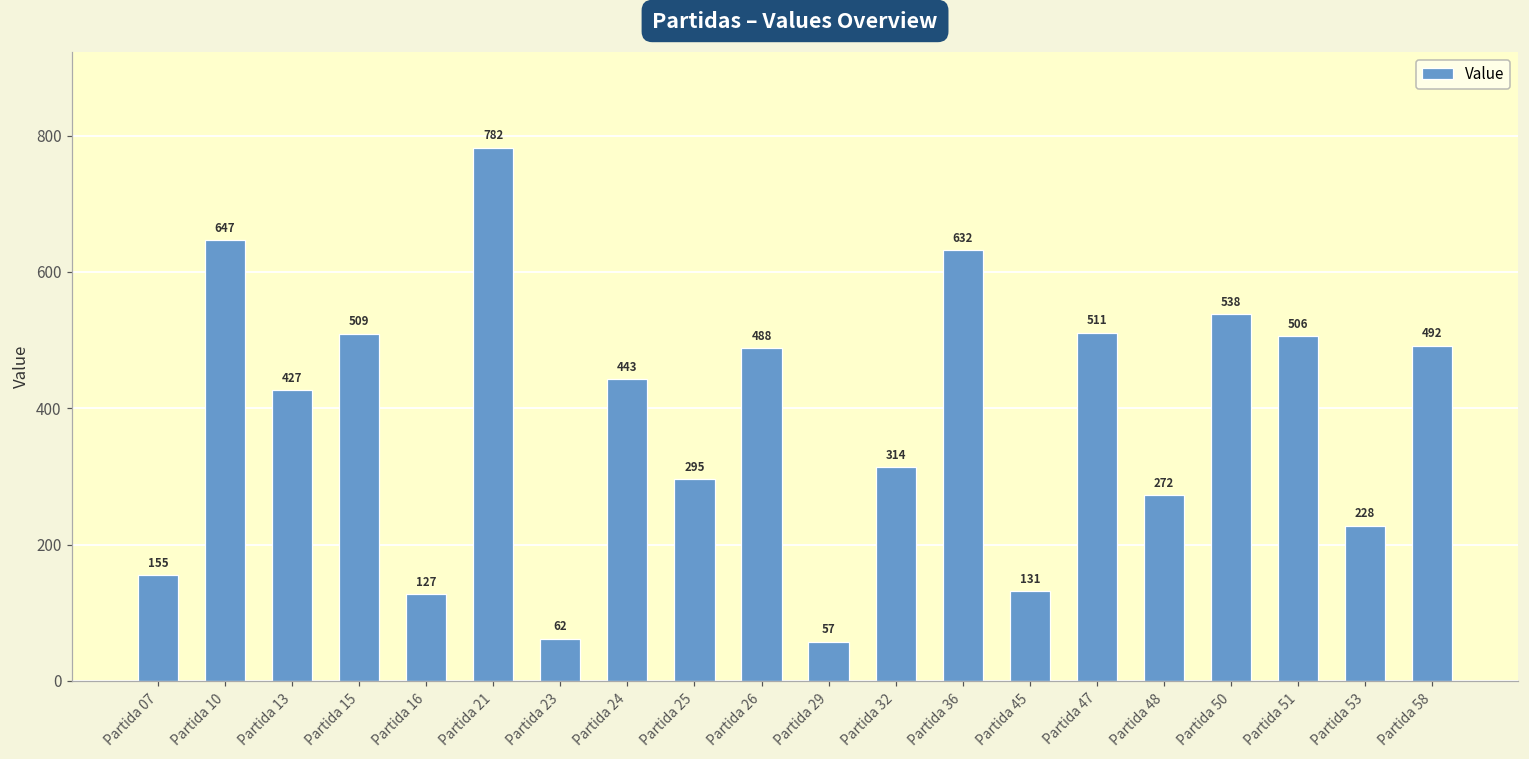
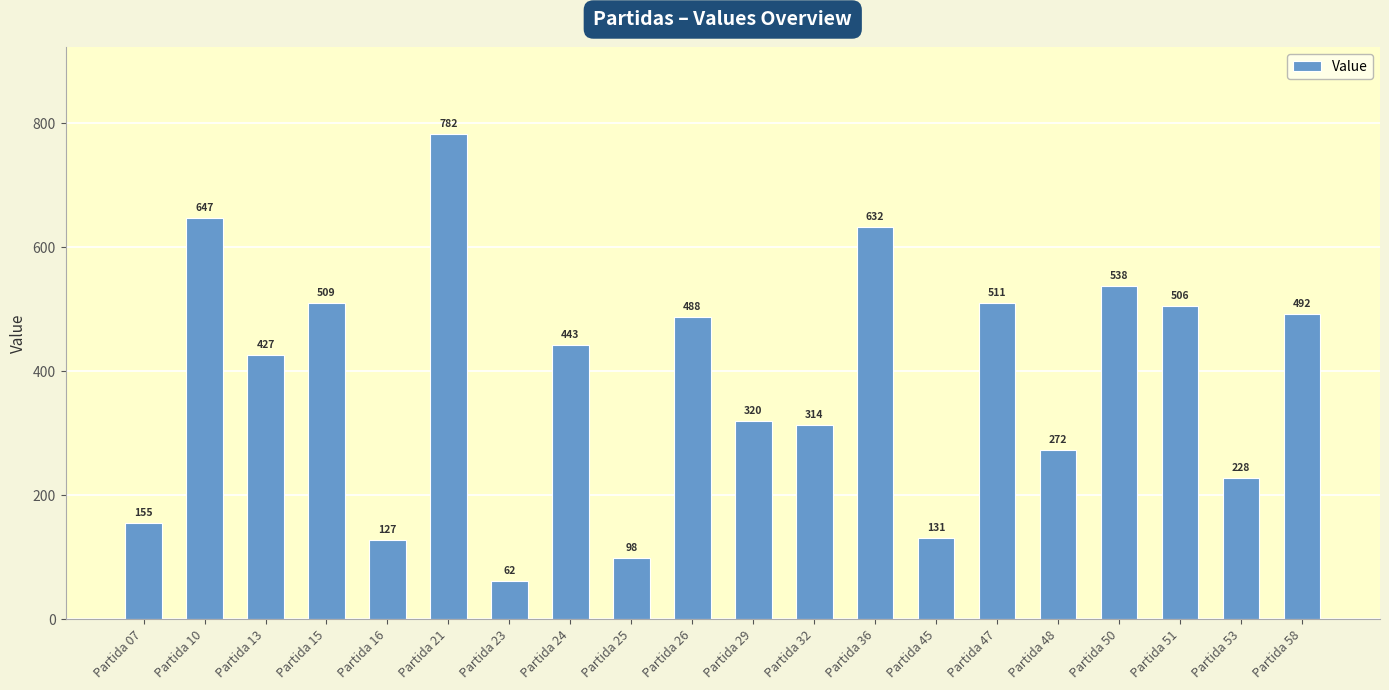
  {
    "Partida 07": 155,
    "Partida 10": 647,
    "Partida 13": 427,
    "Partida 15": 509,
    "Partida 16": 127,
    "Partida 21": 782,
    "Partida 23": 62,
    "Partida 24": 443,
-   "Partida 25": 295,
+   "Partida 25": 98,
    "Partida 26": 488,
-   "Partida 29": 57,
+   "Partida 29": 320,
    "Partida 32": 314,
    "Partida 36": 632,
    "Partida 45": 131,
    "Partida 47": 511,
    "Partida 48": 272,
    "Partida 50": 538,
    "Partida 51": 506,
    "Partida 53": 228,
    "Partida 58": 492
  }
